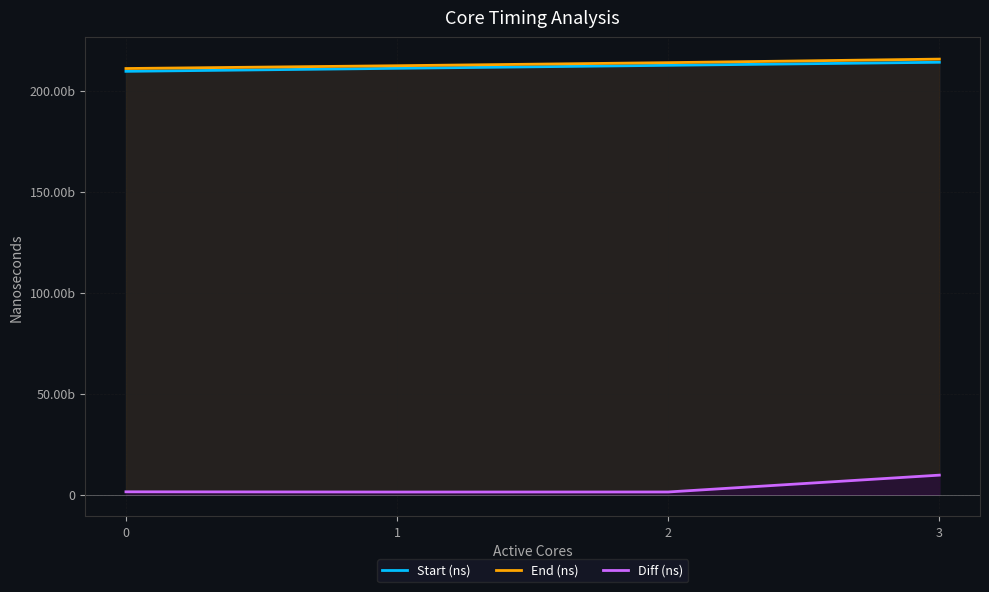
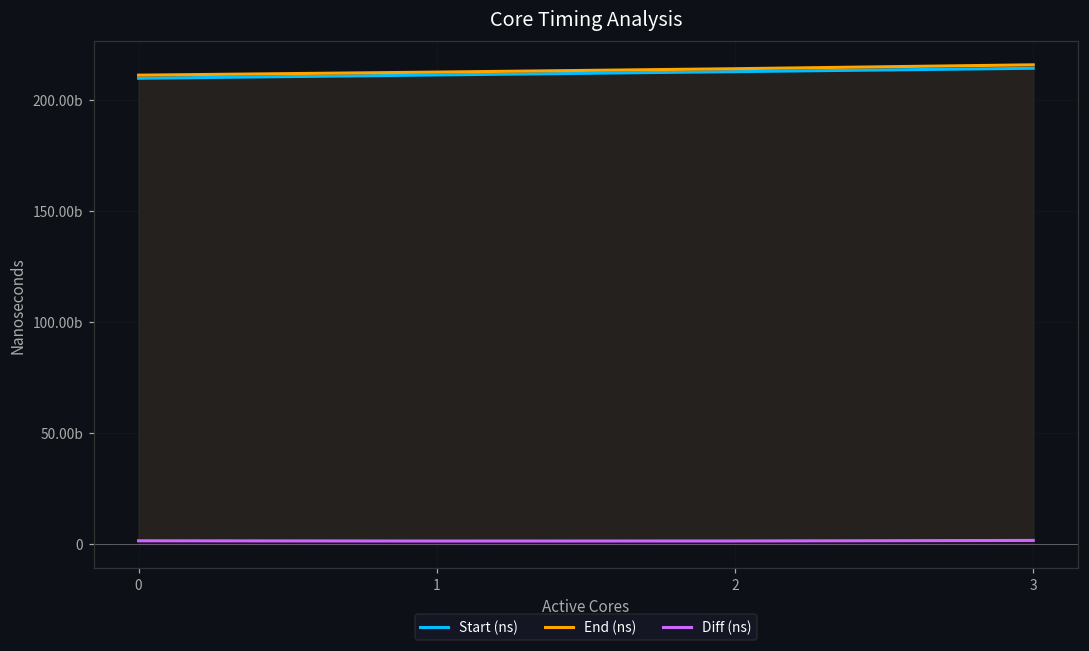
  {
    "Start (ns)": {
      "0": "210b",
      "1": "211b",
      "2": "213b",
      "3": "214b"
    },
    "End (ns)": {
      "0": "211b",
      "1": "212b",
      "2": "214b",
      "3": "216b"
    },
    "Diff (ns)": {
      "0": "1b",
      "1": "1b",
      "2": "1b",
-     "3": "10b"
+     "3": "2b"
    }
  }
